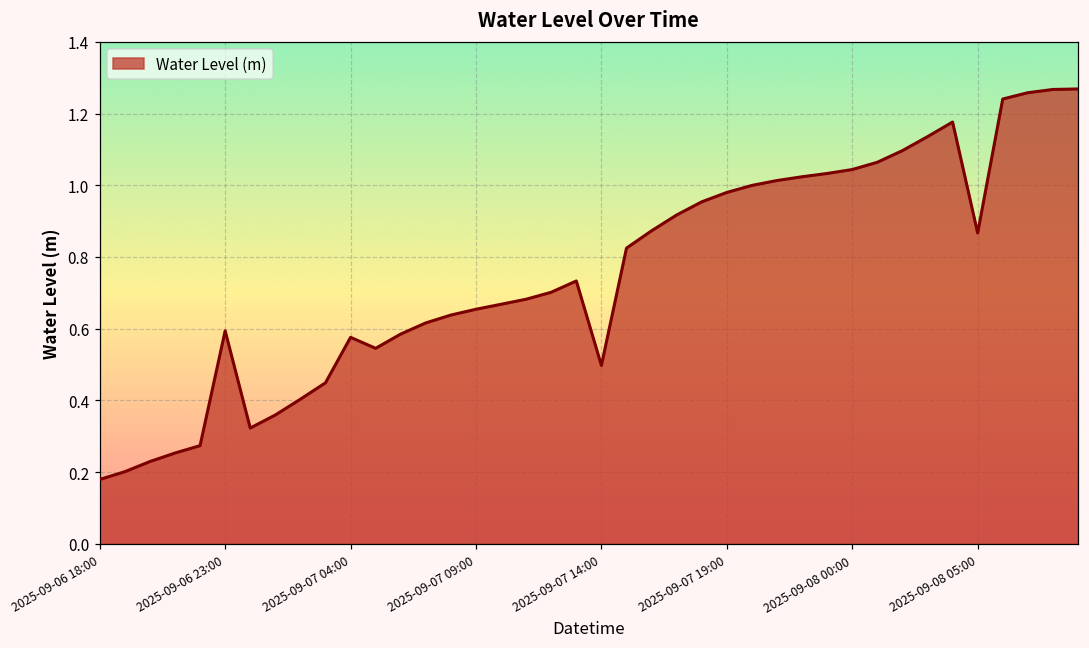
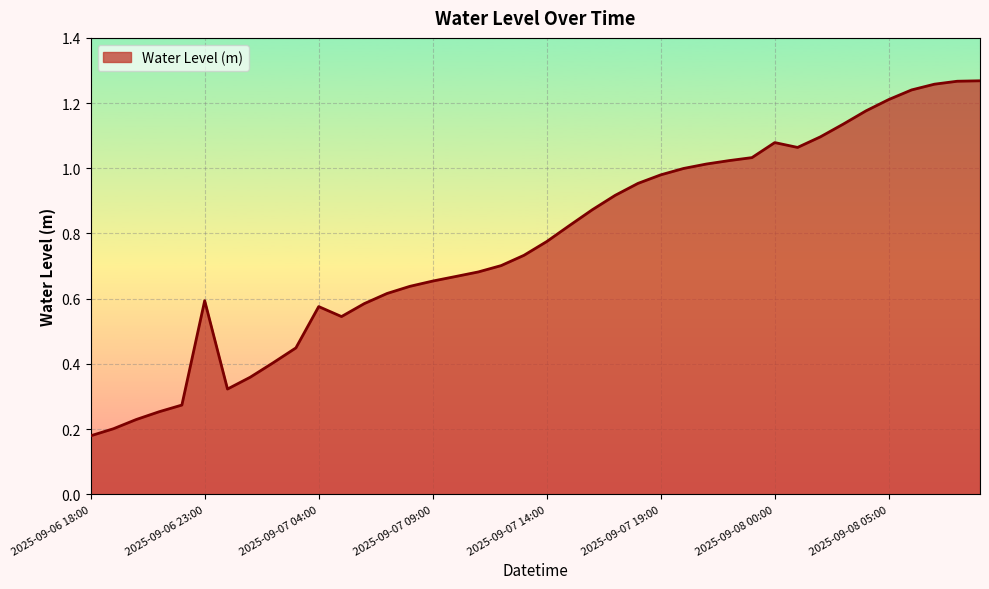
  {
    "2025-09-06 18:00": 0.18,
    "2025-09-06 23:00": 0.59,
    "2025-09-07 04:00": 0.58,
    "2025-09-07 09:00": 0.65,
-   "2025-09-07 14:00": 0.50,
+   "2025-09-07 14:00": 0.78,
    "2025-09-07 19:00": 0.98,
-   "2025-09-08 00:00": 1.04,
-   "2025-09-08 05:00": 0.87
+   "2025-09-08 00:00": 1.08,
+   "2025-09-08 05:00": 1.21
  }
